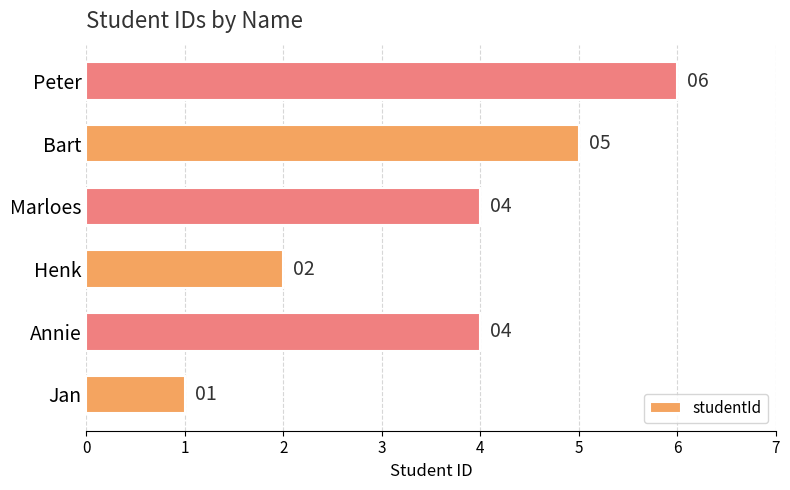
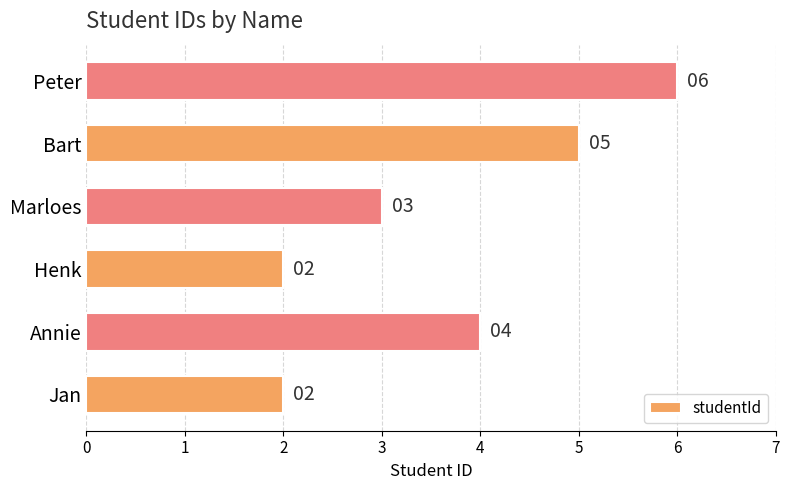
  {
    "Peter": "06",
    "Bart": "05",
-   "Marloes": "04",
+   "Marloes": "03",
    "Henk": "02",
    "Annie": "04",
-   "Jan": "01"
+   "Jan": "02"
  }
